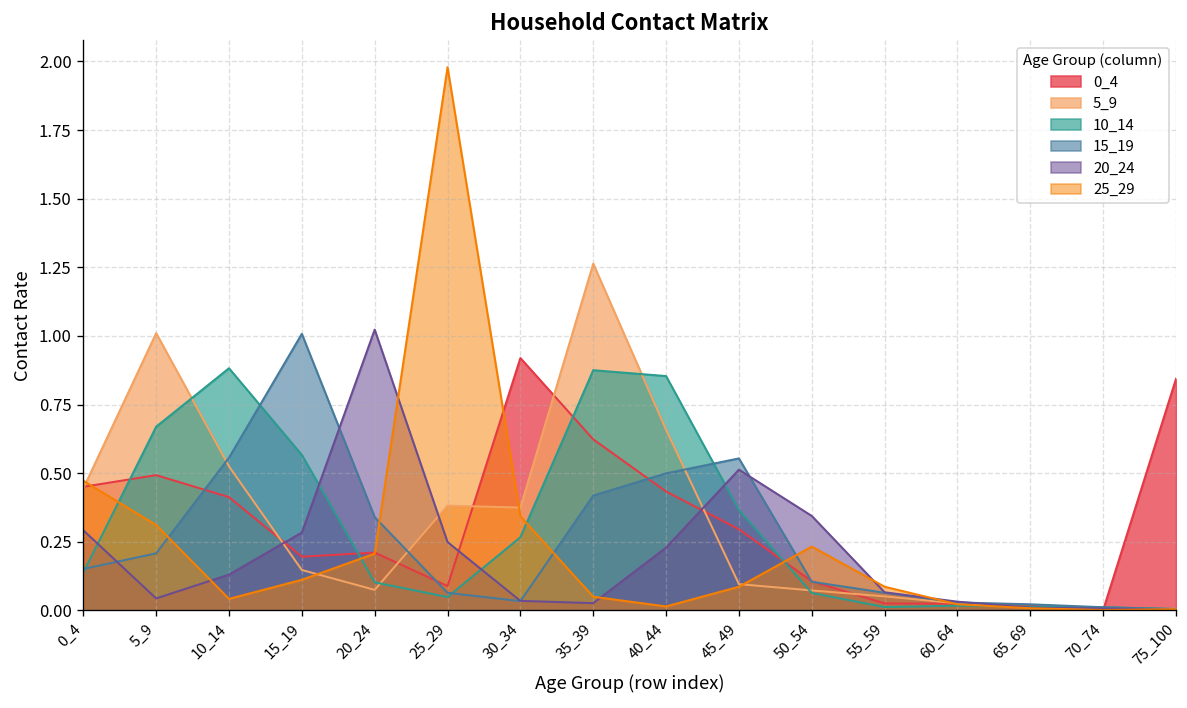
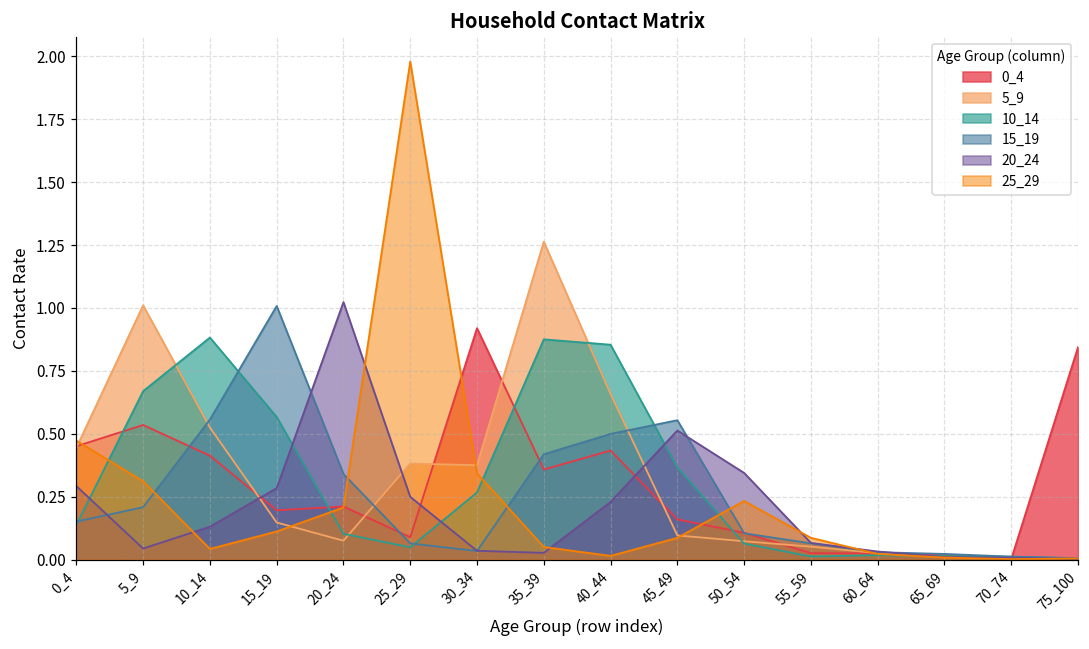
  {
    "0_4": {
-     "5_9": 0.49,
+     "5_9": 0.53,
      "10_14": 0.41,
      "15_19": 0.20,
      "25_29": 0.09,
      "30_34": 0.92,
-     "35_39": 0.62,
+     "35_39": 0.36,
      "40_44": 0.43,
-     "45_49": 0.30,
+     "45_49": 0.16,
      "55_59": 0.03,
      "75_100": 0.84
    }
  }
